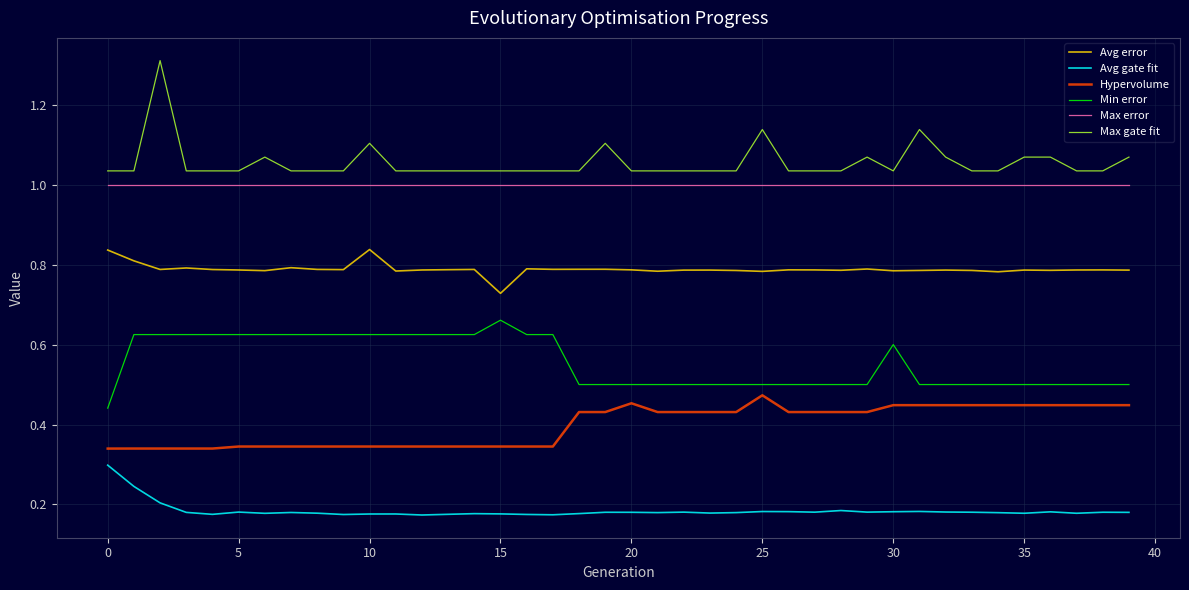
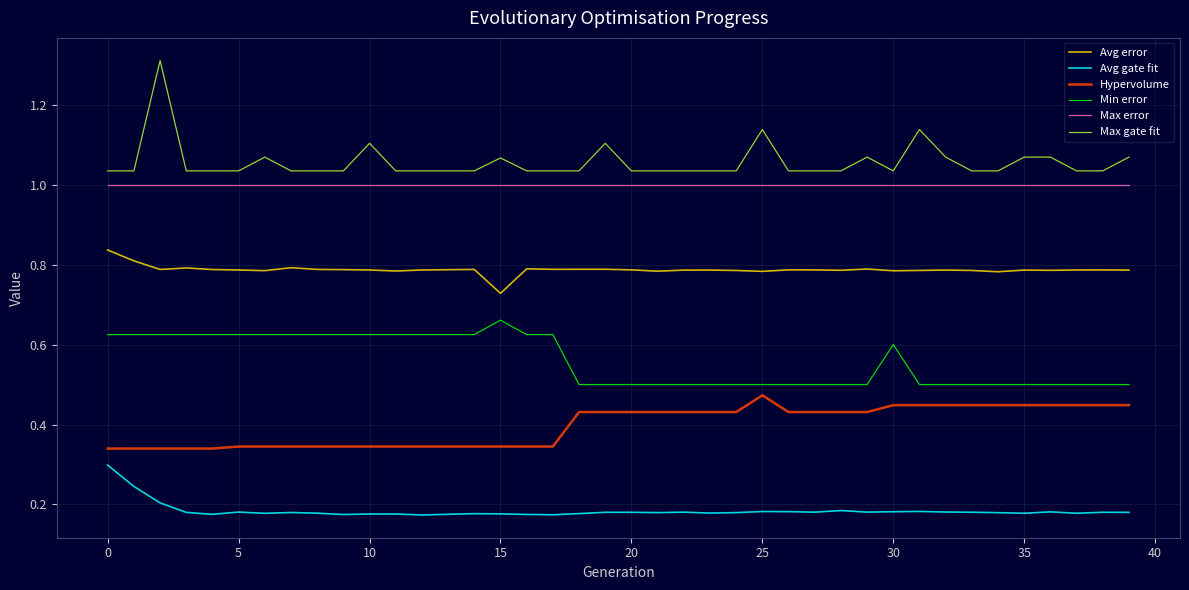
  {
    "Avg error": {
      "0": 0.84,
      "5": 0.79,
-     "10": 0.84,
+     "10": 0.79,
      "15": 0.73,
      "20": 0.79,
      "25": 0.78,
      "30": 0.78,
      "35": 0.79
    },
    "Avg gate fit": {
      "0": 0.30,
      "5": 0.18,
      "10": 0.18,
      "15": 0.18,
      "20": 0.18,
      "25": 0.18,
      "30": 0.18,
      "35": 0.18
    },
    "Hypervolume": {
      "0": 0.34,
      "5": 0.34,
      "10": 0.34,
      "15": 0.34,
-     "20": 0.45,
+     "20": 0.43,
      "25": 0.47,
      "30": 0.45,
      "35": 0.45
    },
    "Min error": {
-     "0": 0.44,
+     "0": 0.63,
      "5": 0.63,
      "10": 0.63,
      "15": 0.66,
      "20": 0.50,
      "25": 0.50,
      "30": 0.60,
      "35": 0.50
    },
    "Max error": {
      "0": 1.00,
      "5": 1.00,
      "10": 1.00,
      "15": 1.00,
      "20": 1.00,
      "25": 1.00,
      "30": 1.00,
      "35": 1.00
    },
    "Max gate fit": {
      "0": 1.03,
      "5": 1.03,
      "10": 1.10,
-     "15": 1.03,
+     "15": 1.07,
      "20": 1.03,
      "25": 1.14,
      "30": 1.03,
      "35": 1.07
    }
  }
